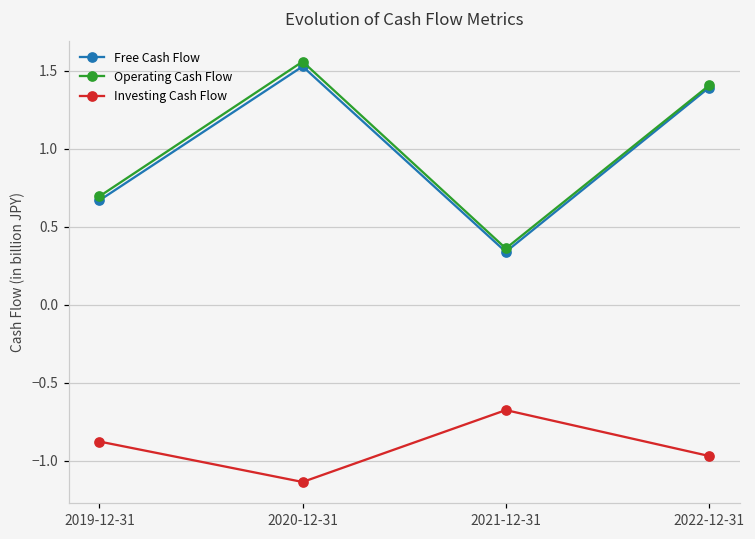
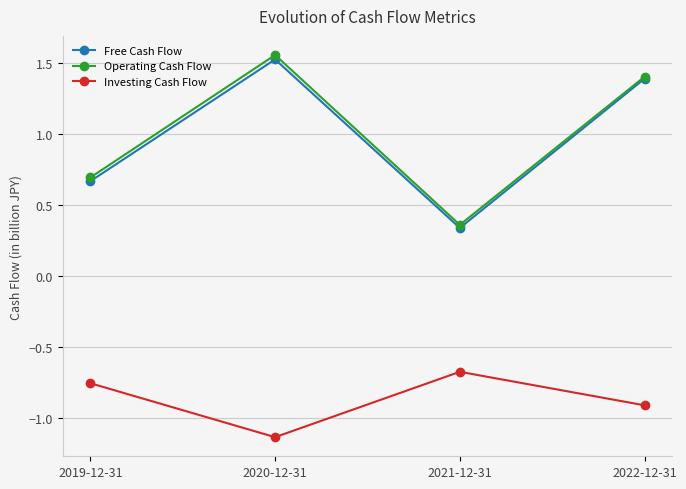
  {
    "Free Cash Flow": {
      "2019-12-31": 0.67,
      "2020-12-31": 1.53,
      "2021-12-31": 0.34
    },
    "Operating Cash Flow": {
      "2019-12-31": 0.69,
      "2020-12-31": 1.56,
      "2021-12-31": 0.36
    },
    "Investing Cash Flow": {
-     "2019-12-31": -0.88,
+     "2019-12-31": -0.76,
      "2020-12-31": -1.14,
      "2021-12-31": -0.67,
-     "2022-12-31": -0.97
+     "2022-12-31": -0.91
    }
  }
